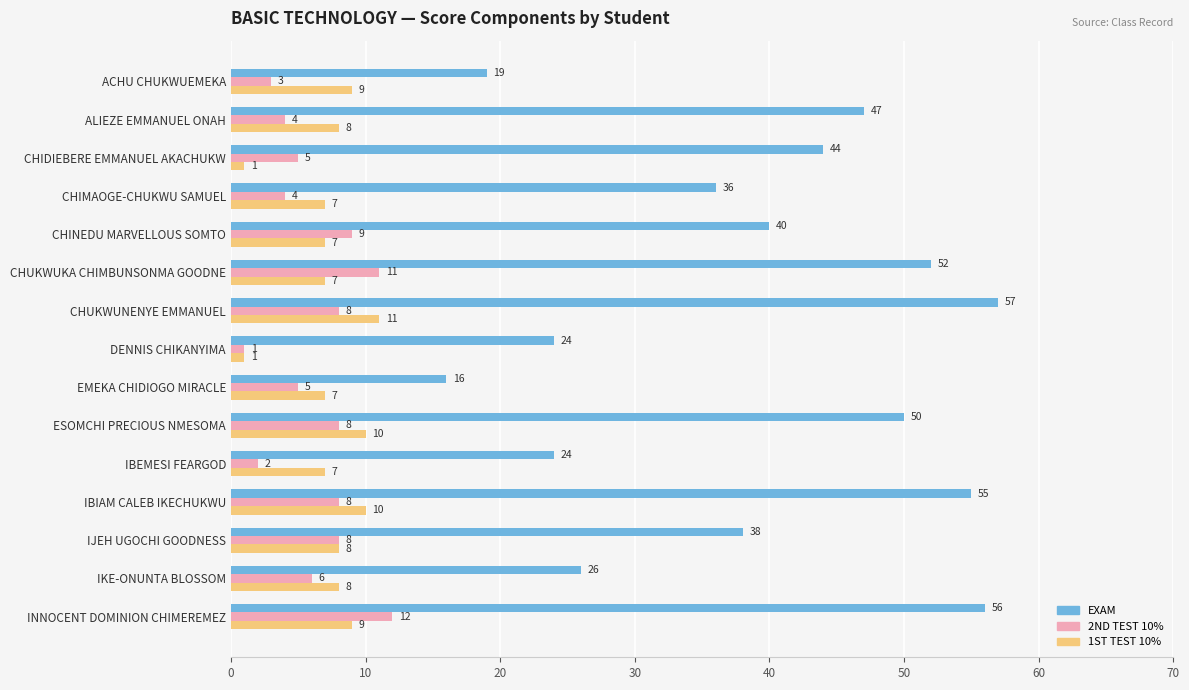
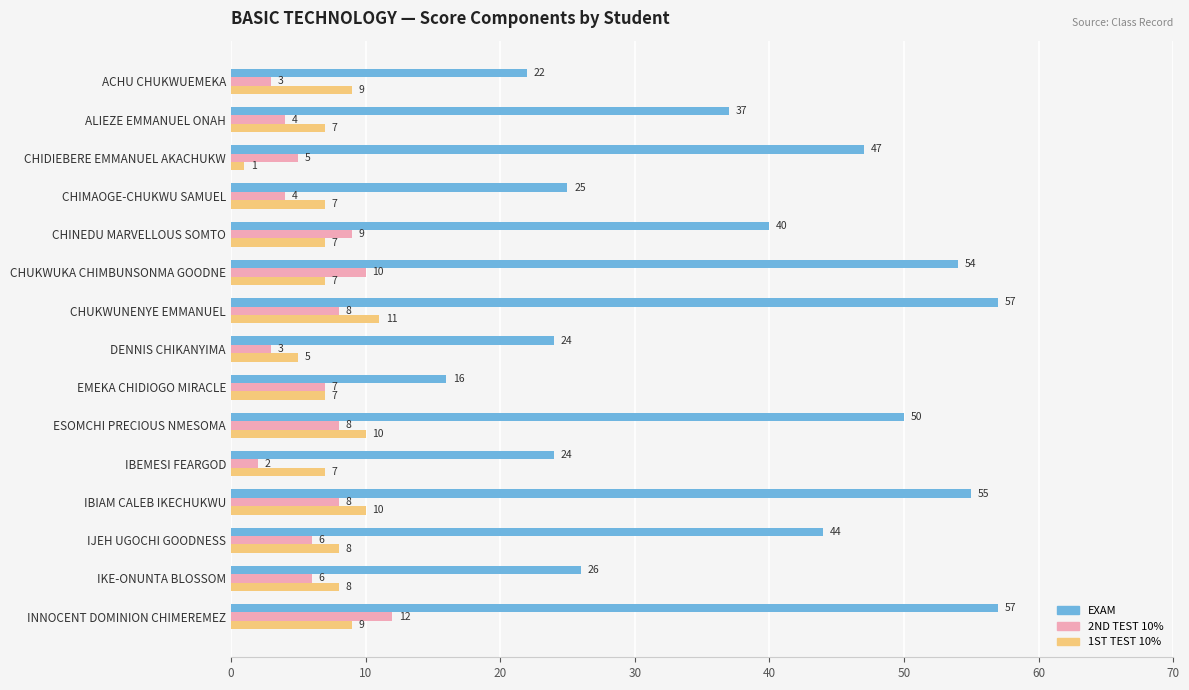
  {
    "EXAM": {
-     "ACHU CHUKWUEMEKA": 19,
-     "ALIEZE EMMANUEL ONAH": 47,
-     "CHIDIEBERE EMMANUEL AKACHUKW": 44,
-     "CHIMAOGE-CHUKWU SAMUEL": 36,
+     "ACHU CHUKWUEMEKA": 22,
+     "ALIEZE EMMANUEL ONAH": 37,
+     "CHIDIEBERE EMMANUEL AKACHUKW": 47,
+     "CHIMAOGE-CHUKWU SAMUEL": 25,
      "CHINEDU MARVELLOUS SOMTO": 40,
-     "CHUKWUKA CHIMBUNSONMA GOODNE": 52,
+     "CHUKWUKA CHIMBUNSONMA GOODNE": 54,
      "CHUKWUNENYE EMMANUEL": 57,
      "DENNIS CHIKANYIMA": 24,
      "EMEKA CHIDIOGO MIRACLE": 16,
      "ESOMCHI PRECIOUS NMESOMA": 50,
      "IBEMESI FEARGOD": 24,
      "IBIAM CALEB IKECHUKWU": 55,
-     "IJEH UGOCHI GOODNESS": 38,
+     "IJEH UGOCHI GOODNESS": 44,
      "IKE-ONUNTA BLOSSOM": 26,
-     "INNOCENT DOMINION CHIMEREMEZ": 56
+     "INNOCENT DOMINION CHIMEREMEZ": 57
    },
    "2ND TEST 10%": {
      "ACHU CHUKWUEMEKA": 3,
      "ALIEZE EMMANUEL ONAH": 4,
      "CHIDIEBERE EMMANUEL AKACHUKW": 5,
      "CHIMAOGE-CHUKWU SAMUEL": 4,
      "CHINEDU MARVELLOUS SOMTO": 9,
-     "CHUKWUKA CHIMBUNSONMA GOODNE": 11,
+     "CHUKWUKA CHIMBUNSONMA GOODNE": 10,
      "CHUKWUNENYE EMMANUEL": 8,
-     "DENNIS CHIKANYIMA": 1,
-     "EMEKA CHIDIOGO MIRACLE": 5,
+     "DENNIS CHIKANYIMA": 3,
+     "EMEKA CHIDIOGO MIRACLE": 7,
      "ESOMCHI PRECIOUS NMESOMA": 8,
      "IBEMESI FEARGOD": 2,
      "IBIAM CALEB IKECHUKWU": 8,
-     "IJEH UGOCHI GOODNESS": 8,
+     "IJEH UGOCHI GOODNESS": 6,
      "IKE-ONUNTA BLOSSOM": 6,
      "INNOCENT DOMINION CHIMEREMEZ": 12
    },
    "1ST TEST 10%": {
      "ACHU CHUKWUEMEKA": 9,
-     "ALIEZE EMMANUEL ONAH": 8,
+     "ALIEZE EMMANUEL ONAH": 7,
      "CHIDIEBERE EMMANUEL AKACHUKW": 1,
      "CHIMAOGE-CHUKWU SAMUEL": 7,
      "CHINEDU MARVELLOUS SOMTO": 7,
      "CHUKWUKA CHIMBUNSONMA GOODNE": 7,
      "CHUKWUNENYE EMMANUEL": 11,
-     "DENNIS CHIKANYIMA": 1,
+     "DENNIS CHIKANYIMA": 5,
      "EMEKA CHIDIOGO MIRACLE": 7,
      "ESOMCHI PRECIOUS NMESOMA": 10,
      "IBEMESI FEARGOD": 7,
      "IBIAM CALEB IKECHUKWU": 10,
      "IKE-ONUNTA BLOSSOM": 8,
      "INNOCENT DOMINION CHIMEREMEZ": 9
    }
  }
